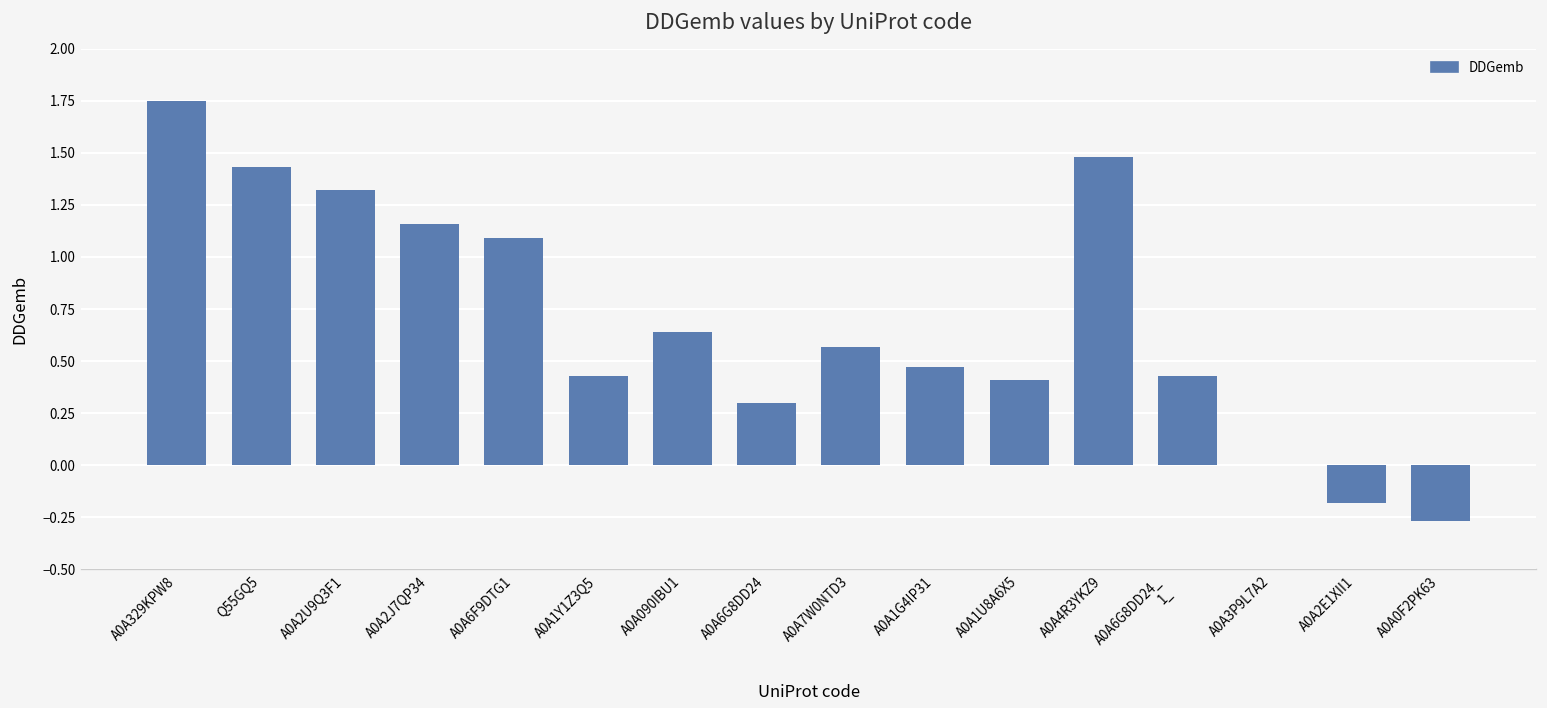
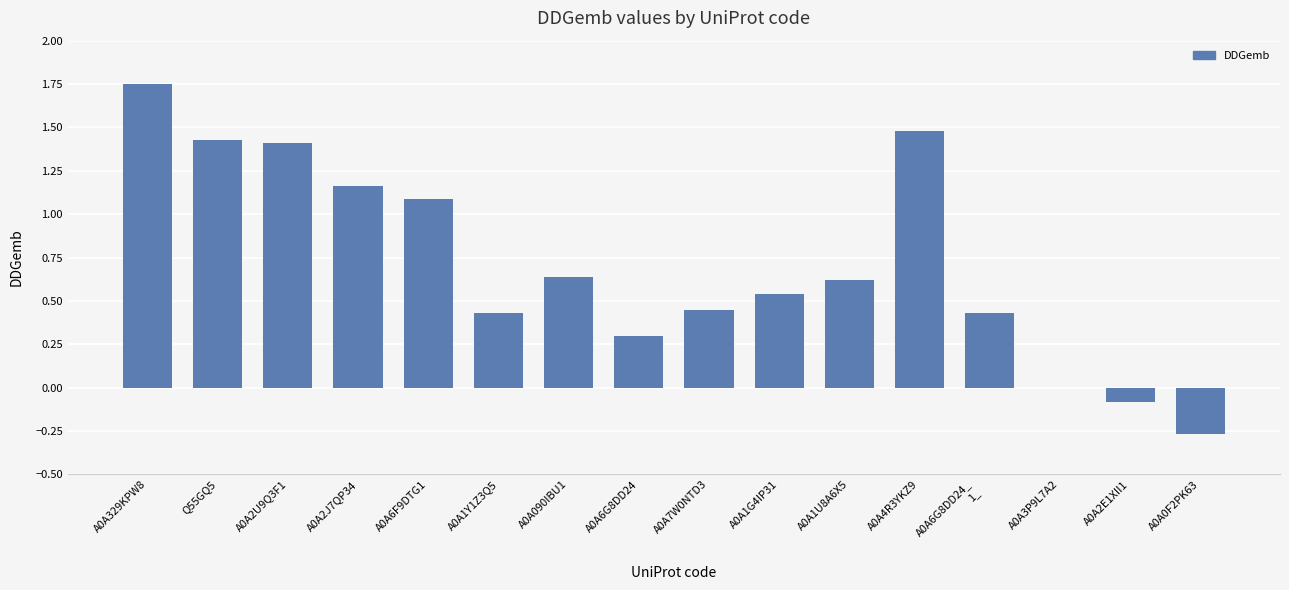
  {
    "A0A329KPW8": 1.75,
    "Q55GQ5": 1.43,
-   "A0A2U9Q3F1": 1.32,
+   "A0A2U9Q3F1": 1.41,
    "A0A2J7QP34": 1.16,
    "A0A6F9DTG1": 1.09,
    "A0A1Y1Z3Q5": 0.43,
    "A0A090IBU1": 0.64,
    "A0A6G8DD24": 0.30,
-   "A0A7W0NTD3": 0.57,
-   "A0A1G4IP31": 0.47,
-   "A0A1U8A6X5": 0.41,
+   "A0A7W0NTD3": 0.45,
+   "A0A1G4IP31": 0.54,
+   "A0A1U8A6X5": 0.62,
    "A0A4R3YKZ9": 1.48,
    "A0A6G8DD24_ 1_": 0.43,
    "A0A3P9L7A2": 0.00,
-   "A0A2E1XII1": -0.18,
+   "A0A2E1XII1": -0.08,
    "A0A0F2PK63": -0.27
  }
